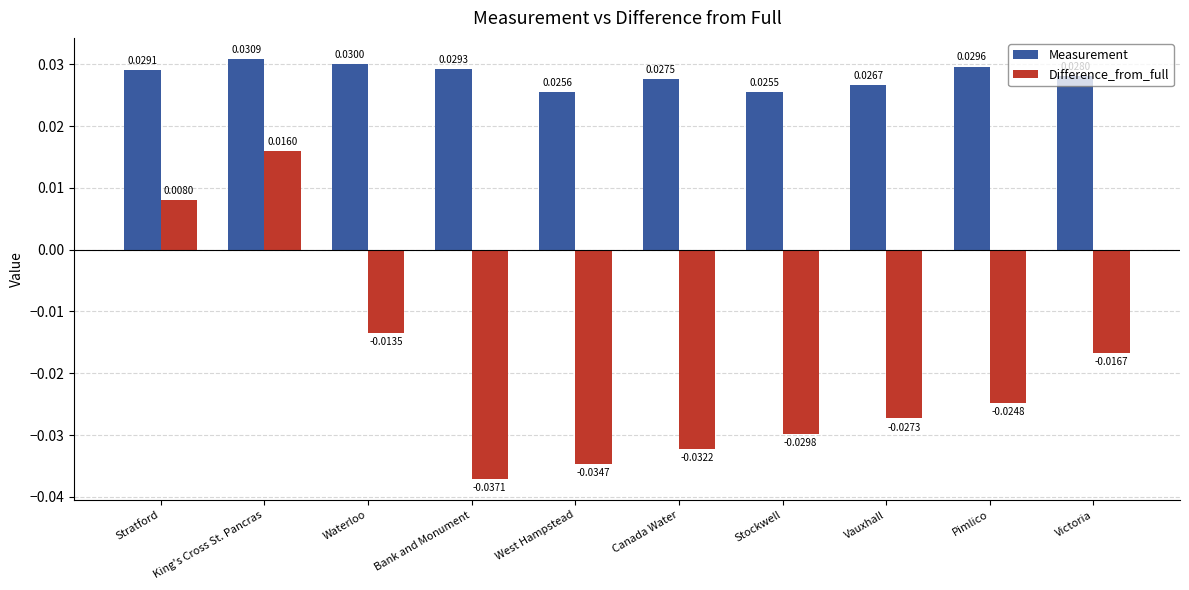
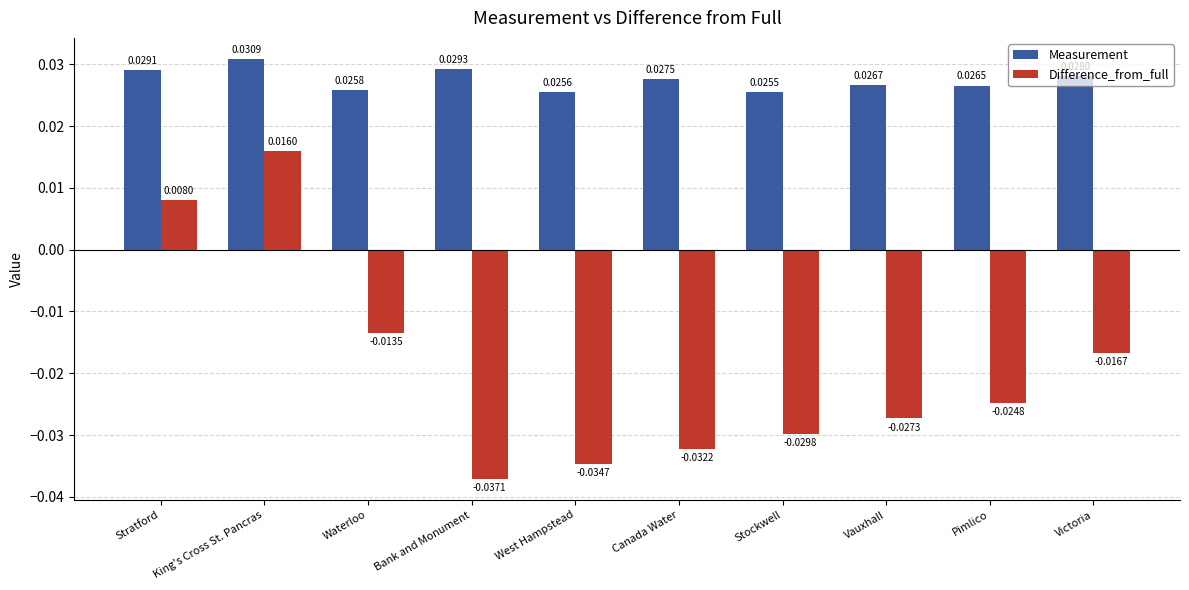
  {
    "Measurement": {
      "Stratford": 0.0291,
      "King's Cross St. Pancras": 0.0309,
-     "Waterloo": 0.0300,
+     "Waterloo": 0.0258,
      "Bank and Monument": 0.0293,
      "West Hampstead": 0.0256,
      "Canada Water": 0.0275,
      "Stockwell": 0.0255,
      "Vauxhall": 0.0267,
-     "Pimlico": 0.0296
+     "Pimlico": 0.0265
    },
    "Difference_from_full": {
      "Stratford": 0.0080,
      "King's Cross St. Pancras": 0.0160,
      "Waterloo": -0.0135,
      "Bank and Monument": -0.0371,
      "West Hampstead": -0.0347,
      "Canada Water": -0.0322,
      "Stockwell": -0.0298,
      "Vauxhall": -0.0273,
      "Pimlico": -0.0248,
      "Victoria": -0.0167
    }
  }
